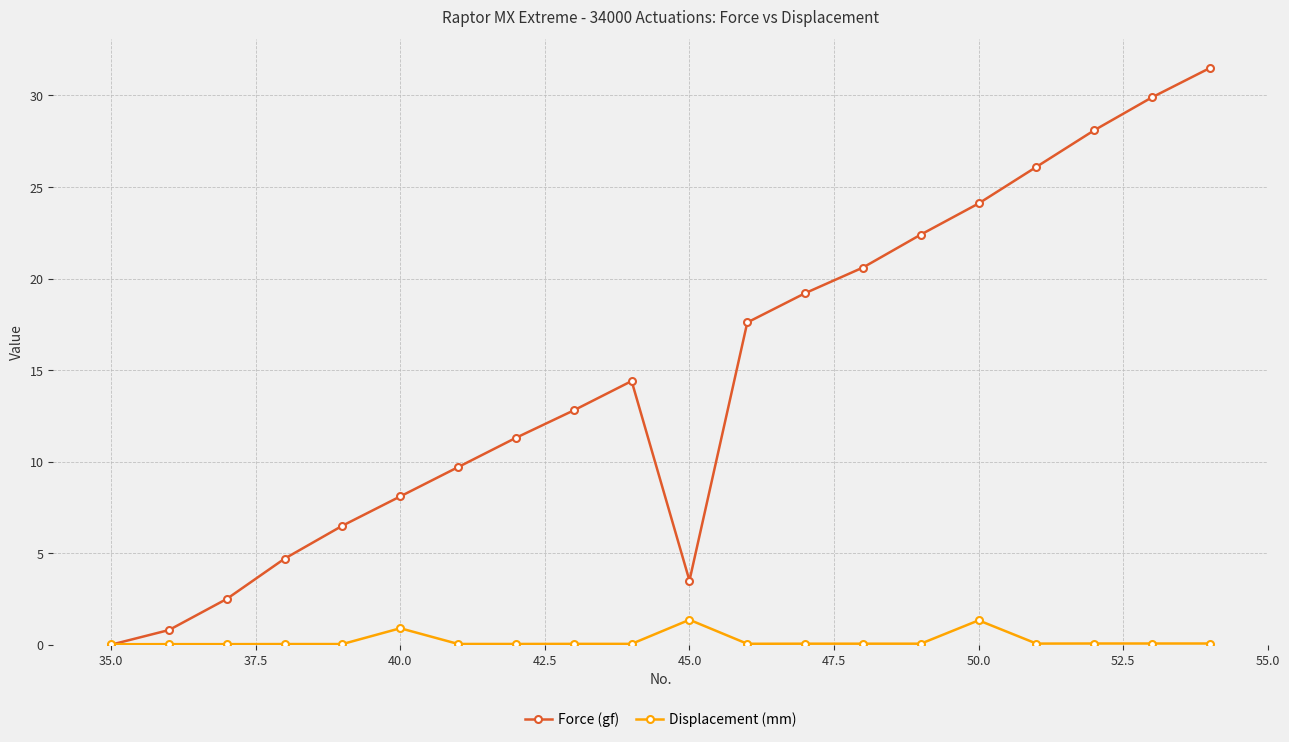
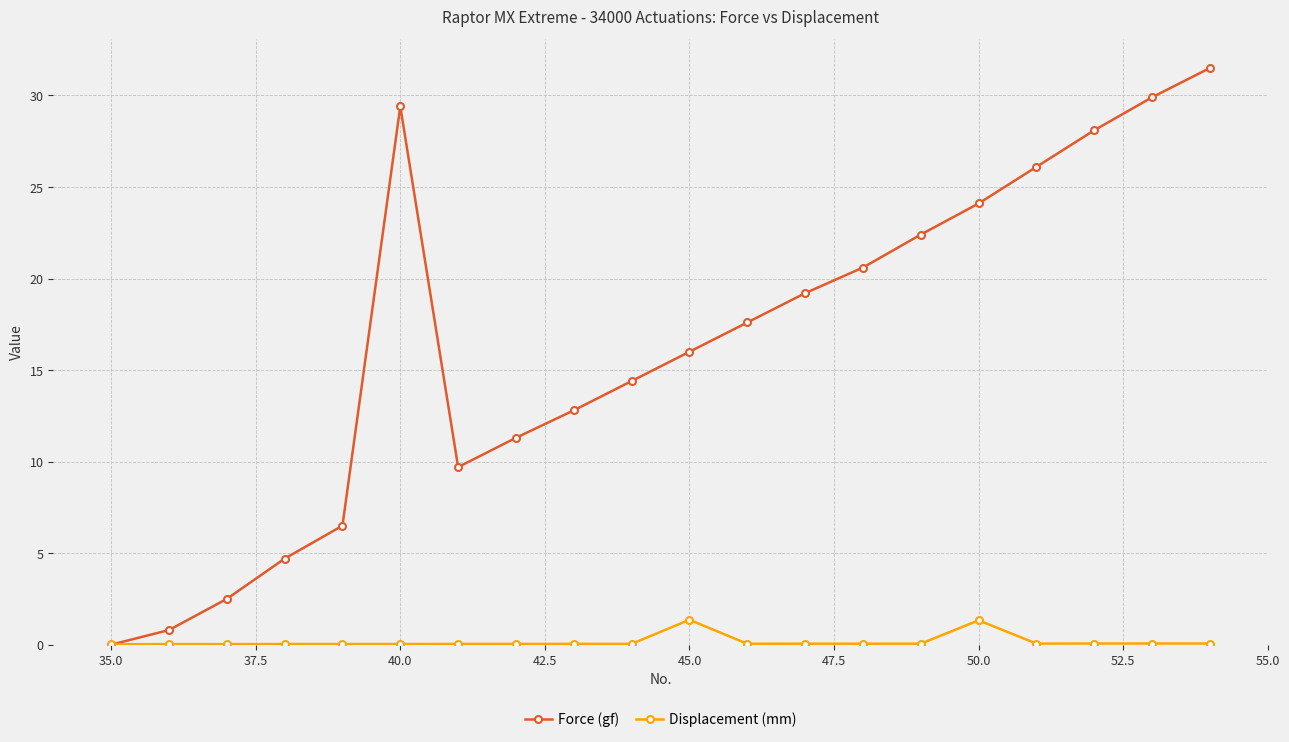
  {
    "Force (gf)": {
-     "40.0": 8.1,
-     "45.0": 3.5,
+     "40.0": 29.4,
+     "45.0": 16.0,
      "50.0": 24.1
    },
    "Displacement (mm)": {
-     "40.0": 0.9,
+     "40.0": 0.0,
      "45.0": 1.4,
      "50.0": 1.3
    }
  }
